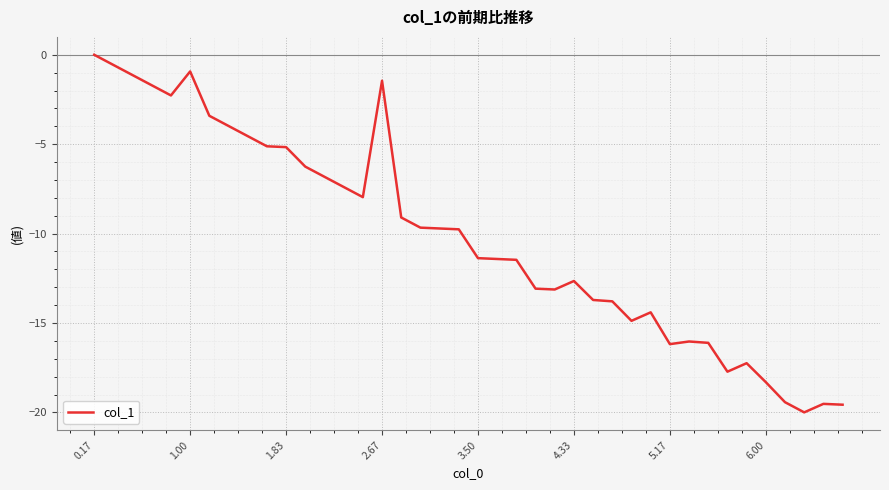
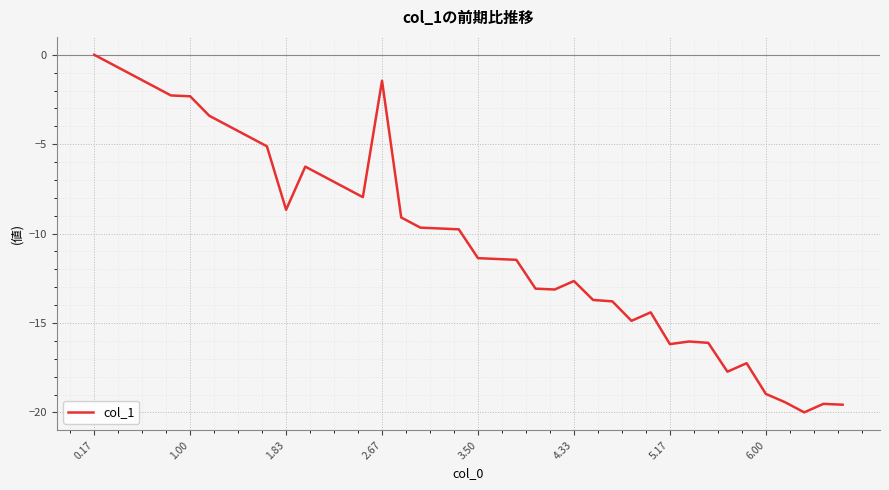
  {
    "0.17": 0.0,
-   "1.00": -0.9,
-   "1.83": -5.2,
+   "1.00": -2.3,
+   "1.83": -8.7,
    "2.67": -1.5,
    "3.50": -11.4,
    "4.33": -12.6,
    "5.17": -16.2,
-   "6.00": -18.3
+   "6.00": -19.0
  }
